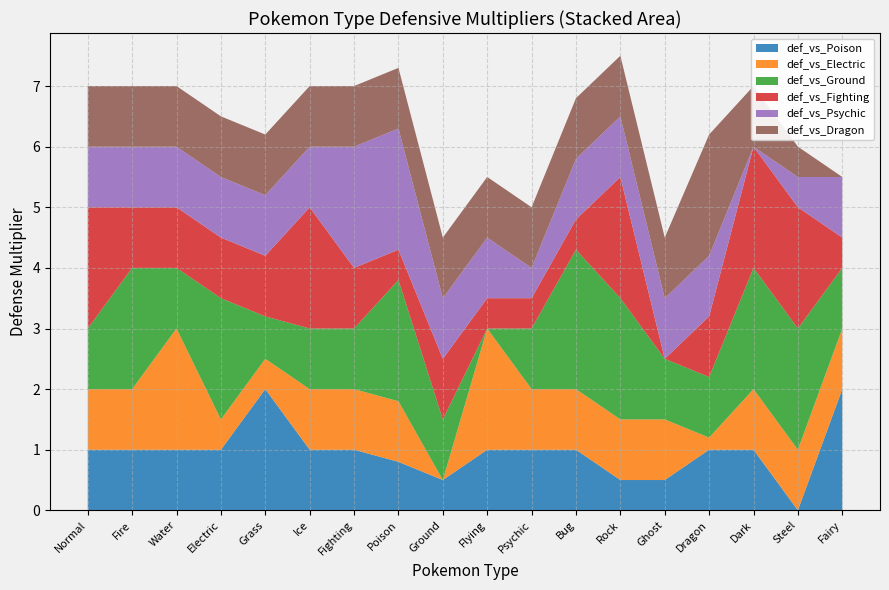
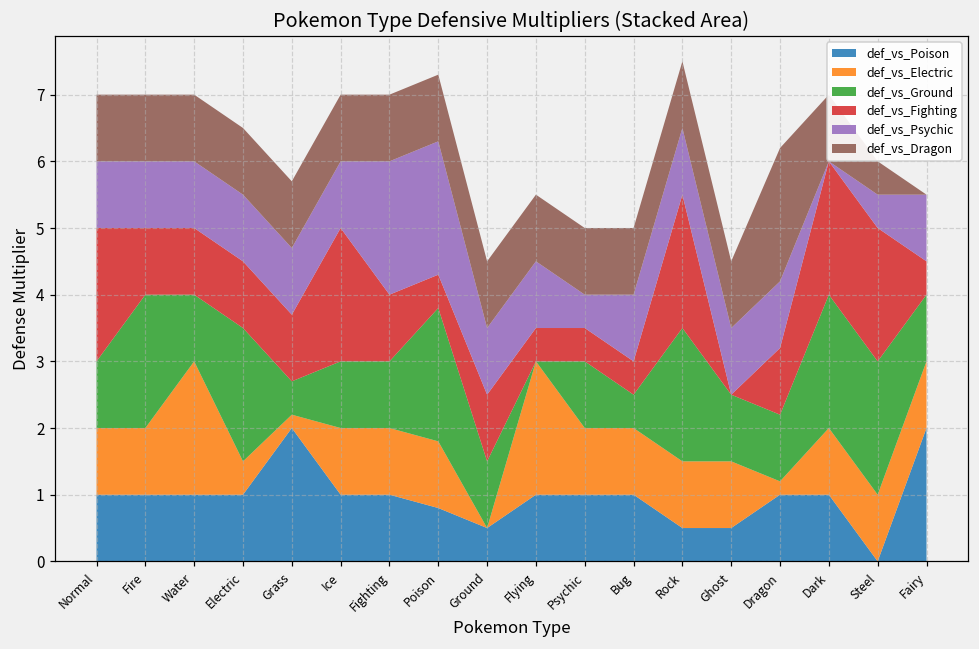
  {
    "def_vs_Poison": {
      "Normal": 1.0,
      "Fire": 1.0,
      "Water": 1.0,
      "Electric": 1.0,
      "Grass": 2.0,
      "Ice": 1.0,
      "Fighting": 1.0,
      "Poison": 0.8,
      "Flying": 1.0,
      "Psychic": 1.0,
      "Bug": 1.0,
      "Rock": 0.5,
      "Ghost": 0.5,
      "Dragon": 1.0,
      "Dark": 1.0,
      "Steel": 0.0,
      "Fairy": 2.0
    },
    "def_vs_Electric": {
      "Normal": 1.0,
      "Fire": 1.0,
      "Water": 2.0,
      "Electric": 0.5,
-     "Grass": 0.5,
+     "Grass": 0.2,
      "Ice": 1.0,
      "Fighting": 1.0,
      "Poison": 1.0,
      "Psychic": 1.0,
      "Bug": 1.0,
      "Rock": 1.0,
      "Ghost": 1.0,
      "Dragon": 0.2,
      "Dark": 1.0,
      "Steel": 1.0,
      "Fairy": 1.0
    },
    "def_vs_Ground": {
      "Normal": 1.0,
      "Fire": 2.0,
      "Water": 1.0,
      "Electric": 2.0,
-     "Grass": 0.7,
+     "Grass": 0.5,
      "Ice": 1.0,
      "Fighting": 1.0,
      "Poison": 2.0,
      "Ground": 1.0,
      "Psychic": 1.0,
-     "Bug": 2.3,
+     "Bug": 0.5,
      "Rock": 2.0,
      "Dragon": 1.0,
      "Dark": 2.0,
      "Steel": 2.0,
      "Fairy": 1.0
    },
    "def_vs_Fighting": {
      "Normal": 2.0,
      "Fire": 1.0,
      "Water": 1.0,
      "Electric": 1.0,
      "Grass": 1.0,
      "Ice": 2.0,
      "Fighting": 1.0,
      "Poison": 0.5,
      "Ground": 1.0,
      "Flying": 0.5,
      "Psychic": 0.5,
      "Bug": 0.5,
      "Rock": 2.0,
      "Dragon": 1.0,
      "Steel": 2.0,
      "Fairy": 0.5
    },
    "def_vs_Psychic": {
      "Normal": 1.0,
      "Fire": 1.0,
      "Water": 1.0,
      "Electric": 1.0,
      "Grass": 1.0,
      "Ice": 1.0,
      "Fighting": 2.0,
      "Poison": 2.0,
      "Ground": 1.0,
      "Flying": 1.0,
      "Psychic": 0.5,
      "Bug": 1.0,
      "Rock": 1.0,
      "Ghost": 1.0,
      "Dragon": 1.0,
      "Steel": 0.5
    },
    "def_vs_Dragon": {
      "Normal": 1.0,
      "Fire": 1.0,
      "Water": 1.0,
      "Electric": 1.0,
      "Grass": 1.0,
      "Ice": 1.0,
      "Fighting": 1.0,
      "Poison": 1.0,
      "Ground": 1.0,
      "Flying": 1.0,
      "Psychic": 1.0,
      "Bug": 1.0,
      "Rock": 1.0,
      "Ghost": 1.0,
      "Dragon": 2.0,
      "Steel": 0.5
    }
  }
